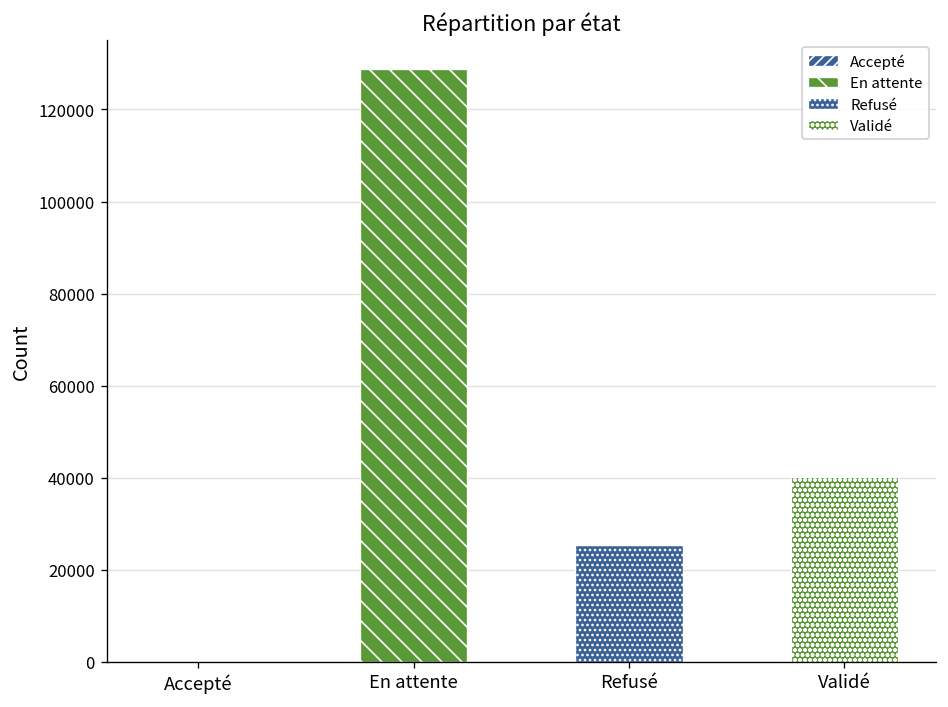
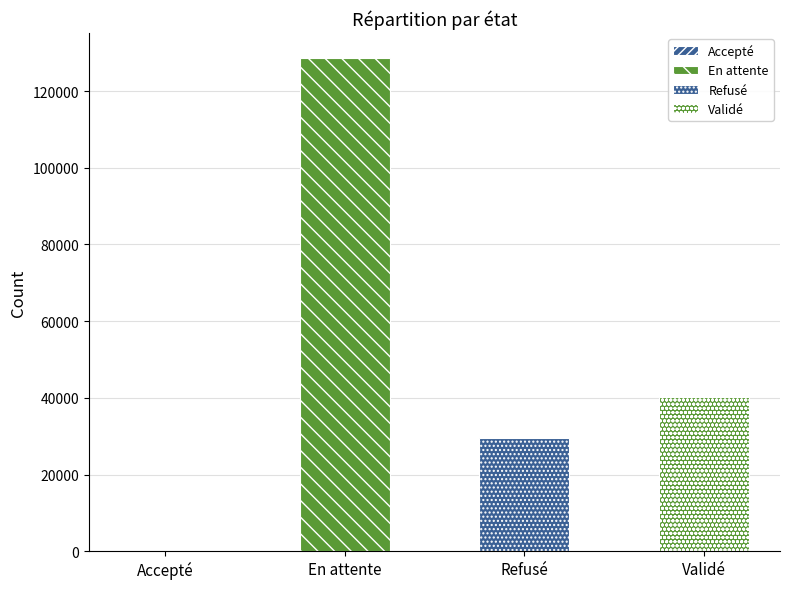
  {
    "En attente": 129000,
-   "Refusé": 25000,
+   "Refusé": 30000,
    "Validé": 40000
  }
